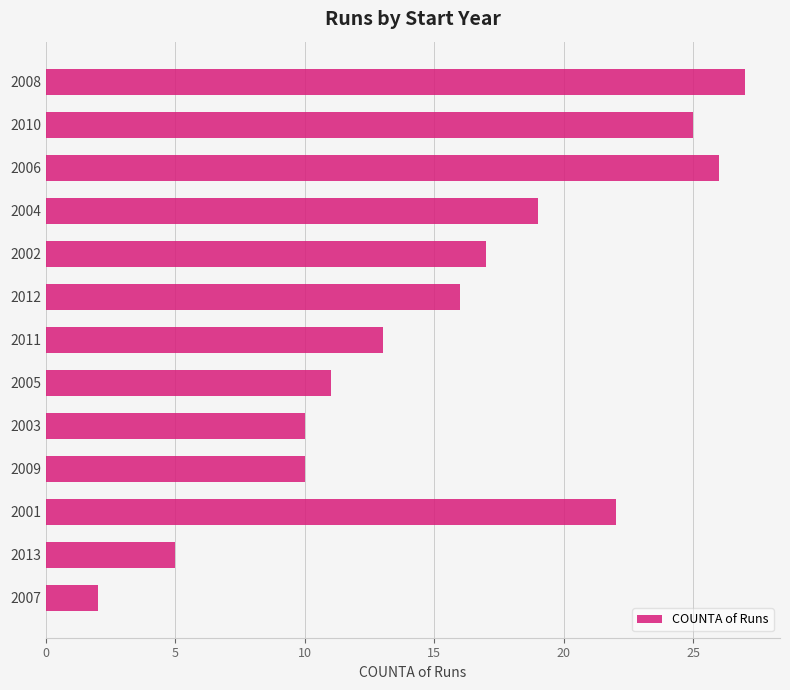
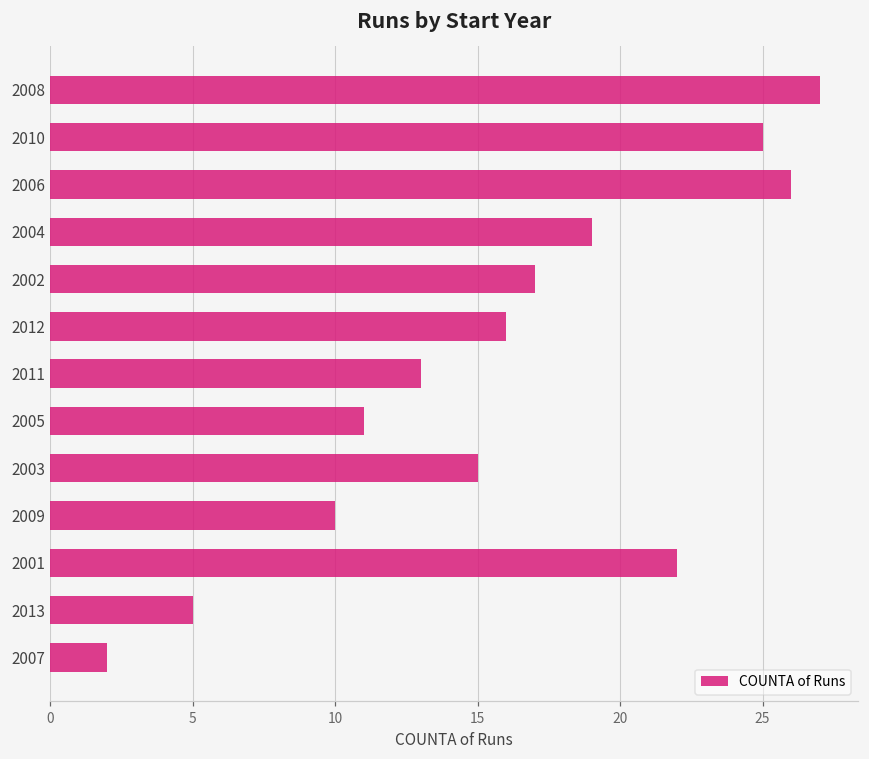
  {
    "2008": 27,
    "2010": 25,
    "2006": 26,
    "2004": 19,
    "2002": 17,
    "2012": 16,
    "2011": 13,
    "2005": 11,
-   "2003": 10,
+   "2003": 15,
    "2009": 10,
    "2001": 22,
    "2013": 5,
    "2007": 2
  }
